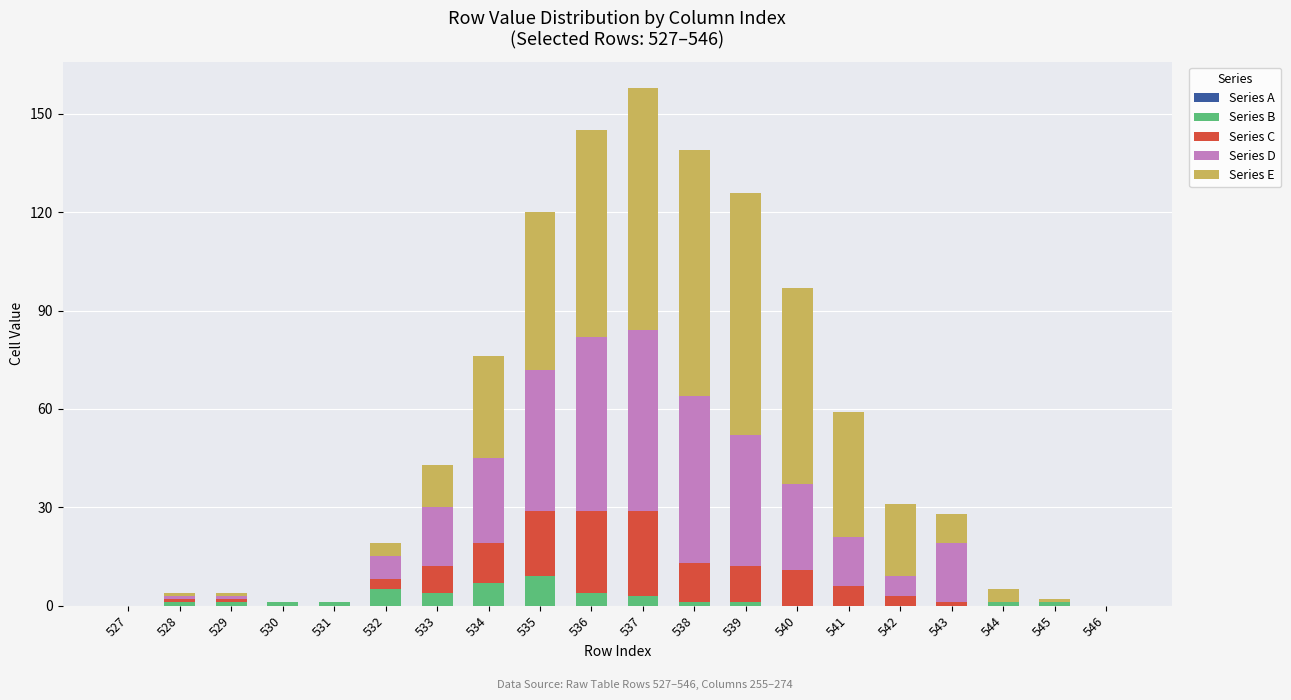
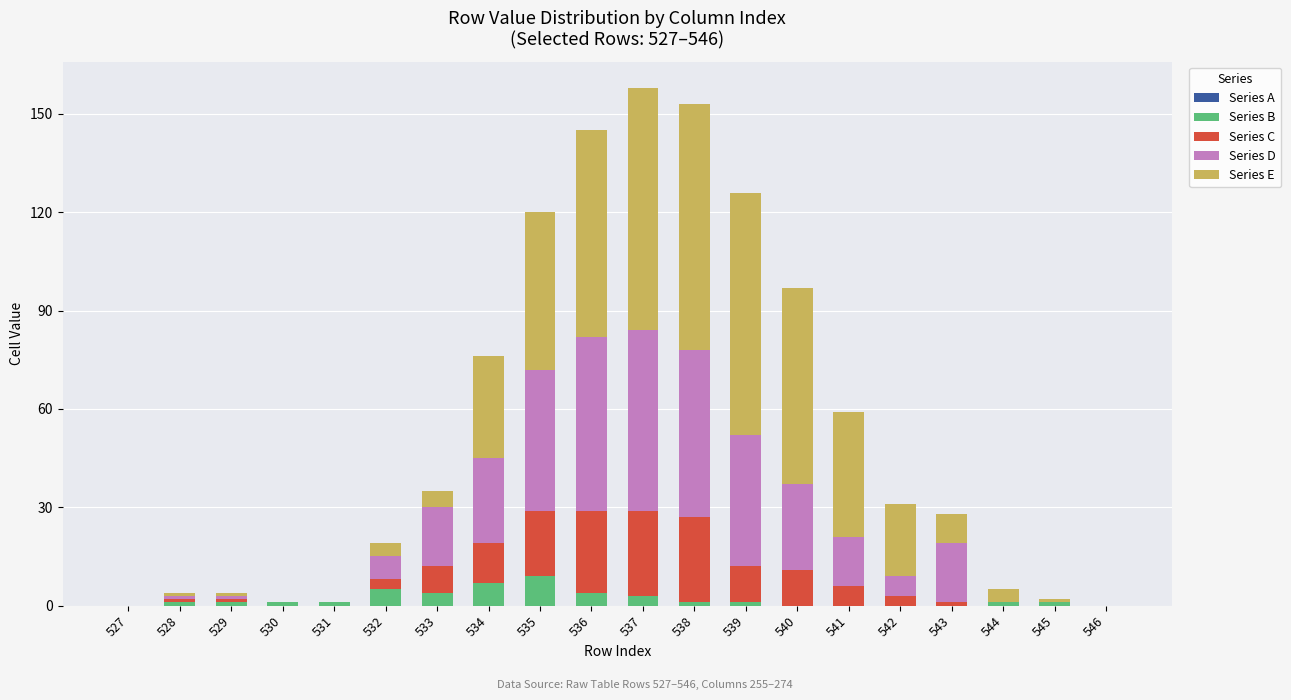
  {
    "Series A": {
      "527": 0,
      "528": 0,
      "529": 0,
      "530": 0,
      "531": 0,
      "532": 0,
      "533": 0,
      "534": 0,
      "535": 0,
      "536": 0,
      "537": 0,
      "538": 0,
      "539": 0,
      "540": 0,
      "541": 0,
      "542": 0,
      "543": 0,
      "544": 0,
      "545": 0,
      "546": 0
    },
    "Series B": {
      "527": 0,
      "528": 1,
      "529": 1,
      "530": 1,
      "531": 1,
      "532": 5,
      "533": 4,
      "534": 7,
      "535": 9,
      "536": 4,
      "537": 3,
      "538": 1,
      "539": 1,
      "540": 0,
      "541": 0,
      "542": 0,
      "543": 0,
      "544": 1,
      "545": 1,
      "546": 0
    },
    "Series C": {
      "527": 0,
      "528": 1,
      "529": 1,
      "530": 0,
      "531": 0,
      "532": 3,
      "533": 8,
      "534": 12,
      "535": 20,
      "536": 25,
      "537": 26,
-     "538": 12,
+     "538": 26,
      "539": 11,
      "540": 11,
      "541": 6,
      "542": 3,
      "543": 1,
      "544": 0,
      "545": 0,
      "546": 0
    },
    "Series D": {
      "527": 0,
      "528": 1,
      "529": 1,
      "530": 0,
      "531": 0,
      "532": 7,
      "533": 18,
      "534": 26,
      "535": 43,
      "536": 53,
      "537": 55,
      "538": 51,
      "539": 40,
      "540": 26,
      "541": 15,
      "542": 6,
      "543": 18,
      "544": 0,
      "545": 0,
      "546": 0
    },
    "Series E": {
      "527": 0,
      "528": 1,
      "529": 1,
      "530": 0,
      "531": 0,
      "532": 4,
-     "533": 13,
+     "533": 5,
      "534": 31,
      "535": 48,
      "536": 63,
      "537": 74,
      "538": 75,
      "539": 74,
      "540": 60,
      "541": 38,
      "542": 22,
      "543": 9,
      "544": 4,
      "545": 1,
      "546": 0
    }
  }
